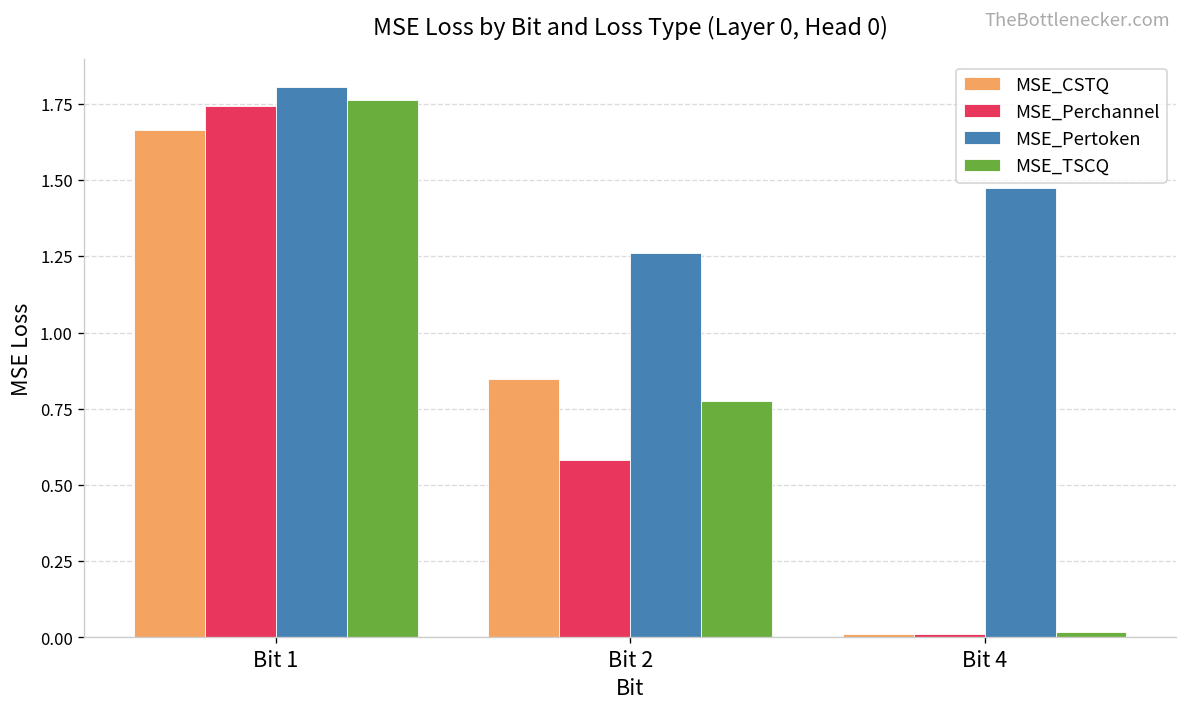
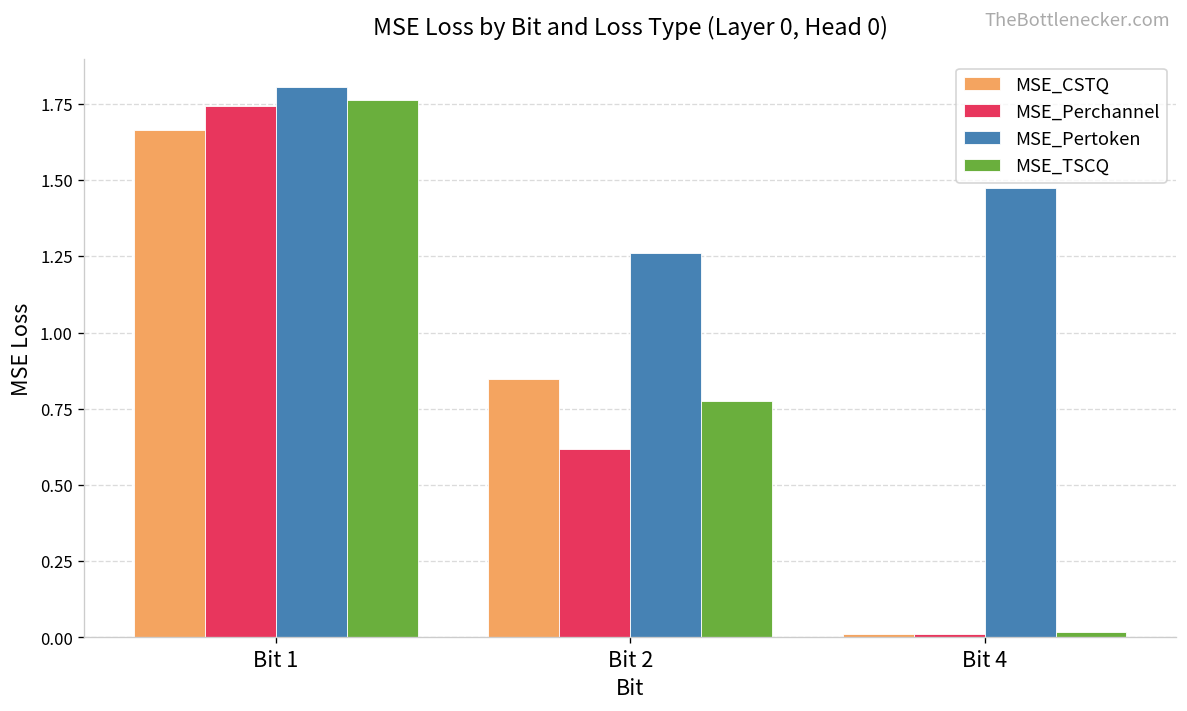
  {
    "MSE_CSTQ": {
      "Bit 1": 1.67,
      "Bit 2": 0.85,
      "Bit 4": 0.01
    },
    "MSE_Perchannel": {
      "Bit 1": 1.74,
-     "Bit 2": 0.58,
+     "Bit 2": 0.62,
      "Bit 4": 0.01
    },
    "MSE_Pertoken": {
      "Bit 1": 1.81,
      "Bit 2": 1.26
    },
    "MSE_TSCQ": {
      "Bit 1": 1.76,
      "Bit 2": 0.78,
      "Bit 4": 0.02
    }
  }
